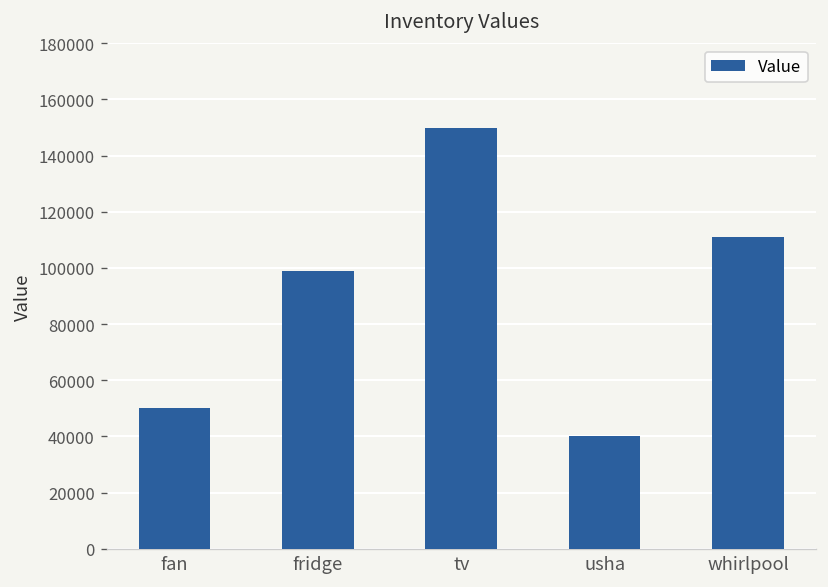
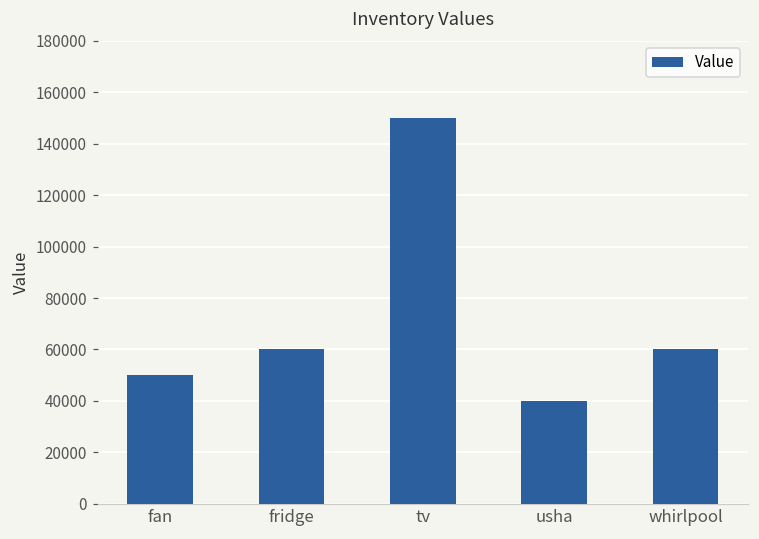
  {
    "fan": 50000,
-   "fridge": 99000,
+   "fridge": 60000,
    "tv": 150000,
    "usha": 40000,
-   "whirlpool": 111000
+   "whirlpool": 60000
  }
